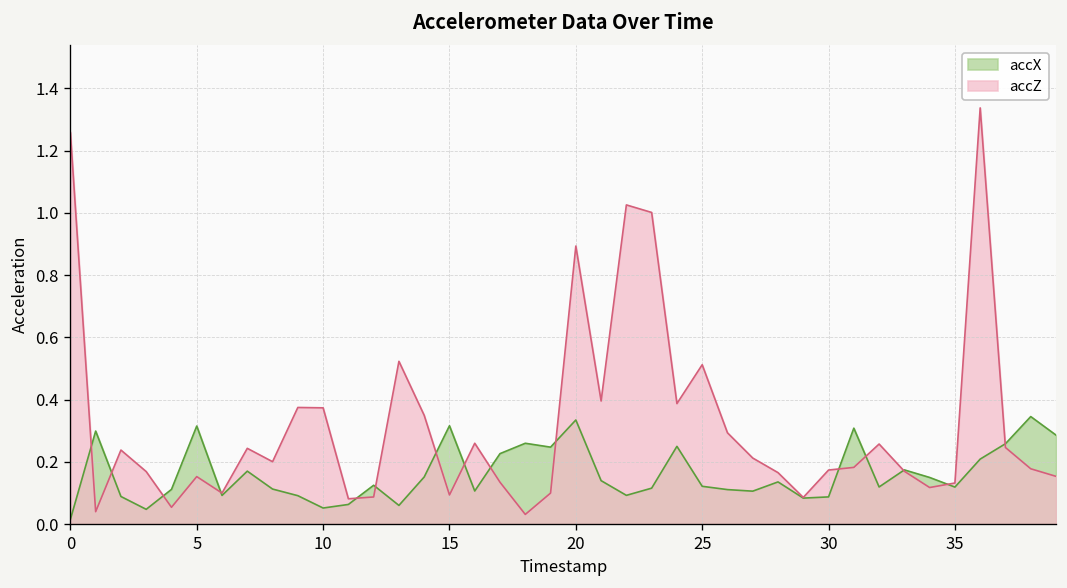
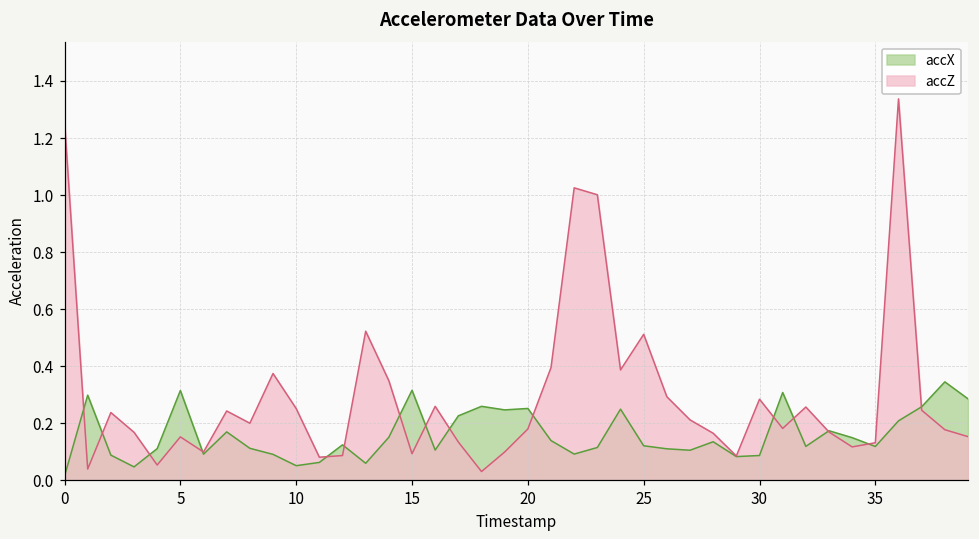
  {
    "accX": {
      "0": 0.02,
      "5": 0.31,
      "10": 0.05,
      "15": 0.32,
-     "20": 0.33,
+     "20": 0.25,
      "25": 0.12,
      "30": 0.09,
      "35": 0.12
    },
    "accZ": {
      "0": 1.26,
      "5": 0.15,
-     "10": 0.37,
+     "10": 0.25,
      "15": 0.09,
-     "20": 0.89,
+     "20": 0.18,
      "25": 0.51,
-     "30": 0.17,
+     "30": 0.28,
      "35": 0.13
    }
  }
